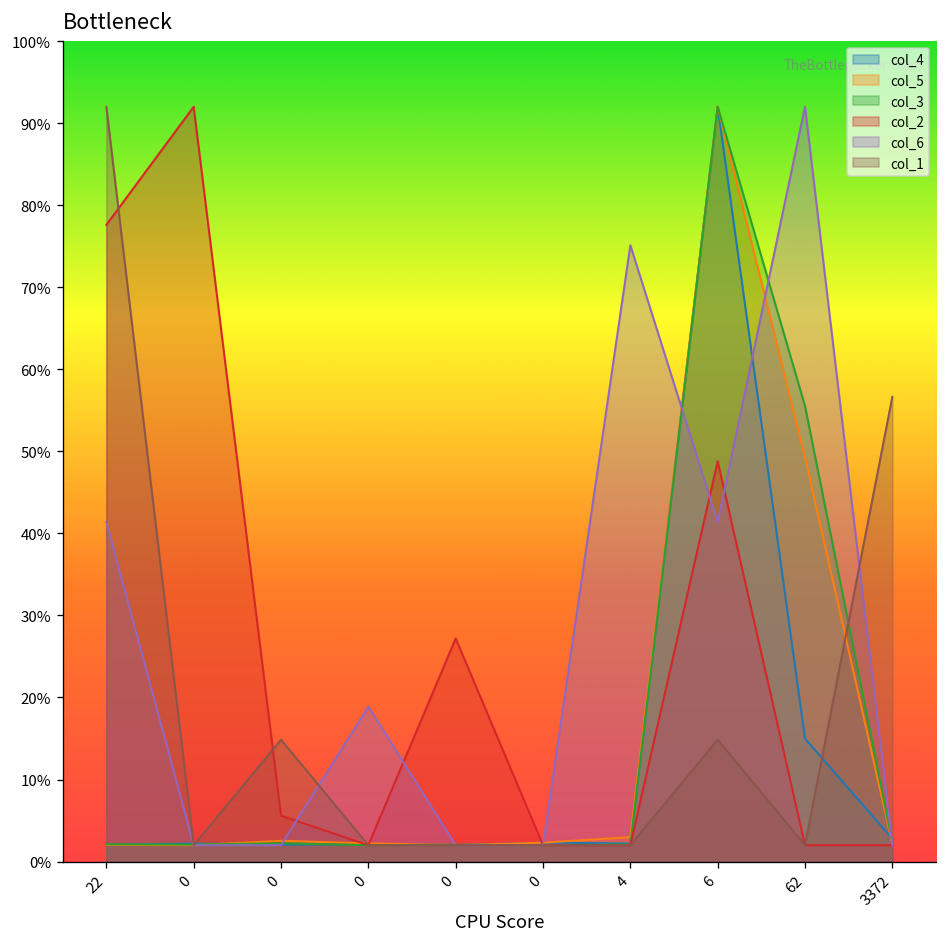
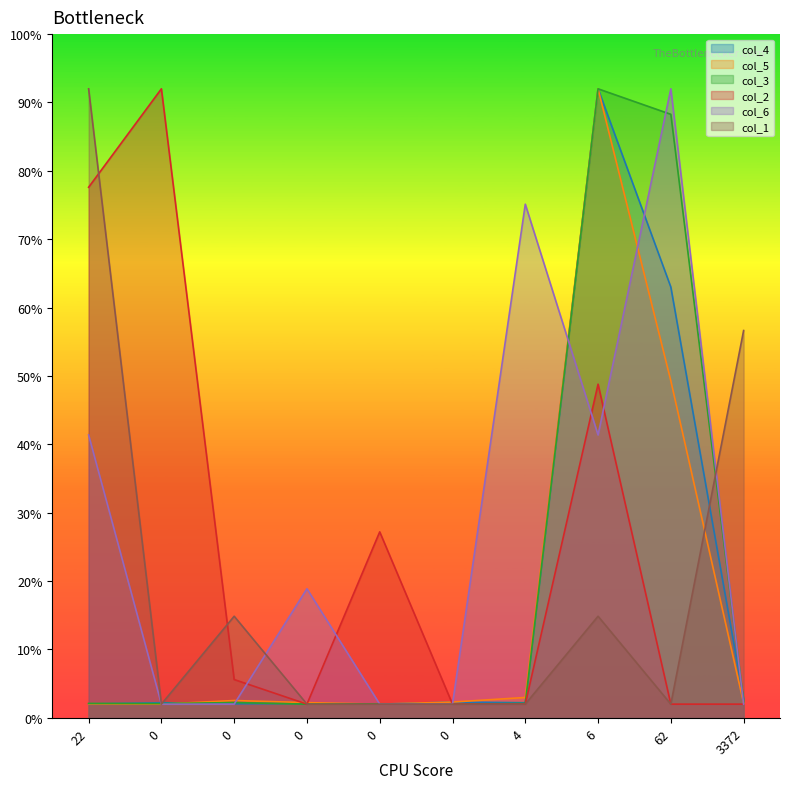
  {
    "col_4": {
-     "62": "15%",
+     "62": "63%",
      "3372": "3%"
    },
    "col_3": {
-     "62": "56%"
+     "62": "88%"
    },
    "col_6": {
      "22": "41%",
      "4": "75%",
      "6": "41%",
      "62": "92%"
    }
  }
